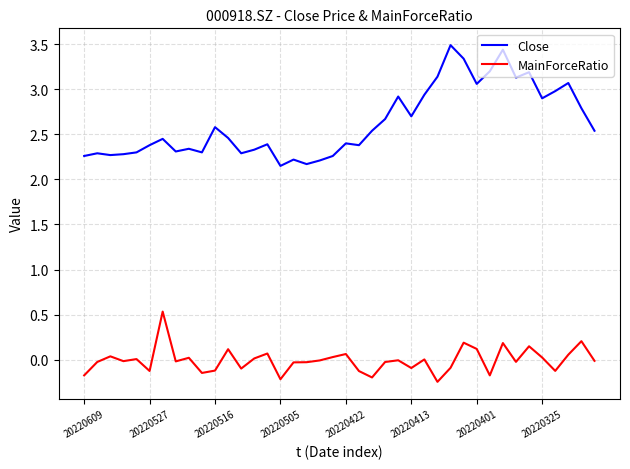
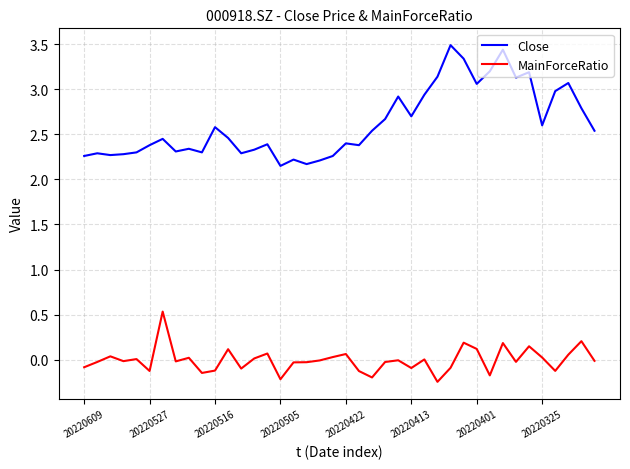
  {
    "Close": {
      "20220609": 2.3,
      "20220527": 2.4,
      "20220516": 2.6,
      "20220505": 2.2,
      "20220422": 2.4,
      "20220413": 2.7,
      "20220401": 3.1,
-     "20220325": 2.9
+     "20220325": 2.6
    },
    "MainForceRatio": {
-     "20220609": -0.2,
+     "20220609": -0.1,
      "20220527": -0.1,
      "20220516": -0.1,
      "20220505": -0.2,
      "20220422": 0.1,
      "20220413": -0.1,
      "20220401": 0.1,
      "20220325": 0.0
    }
  }
